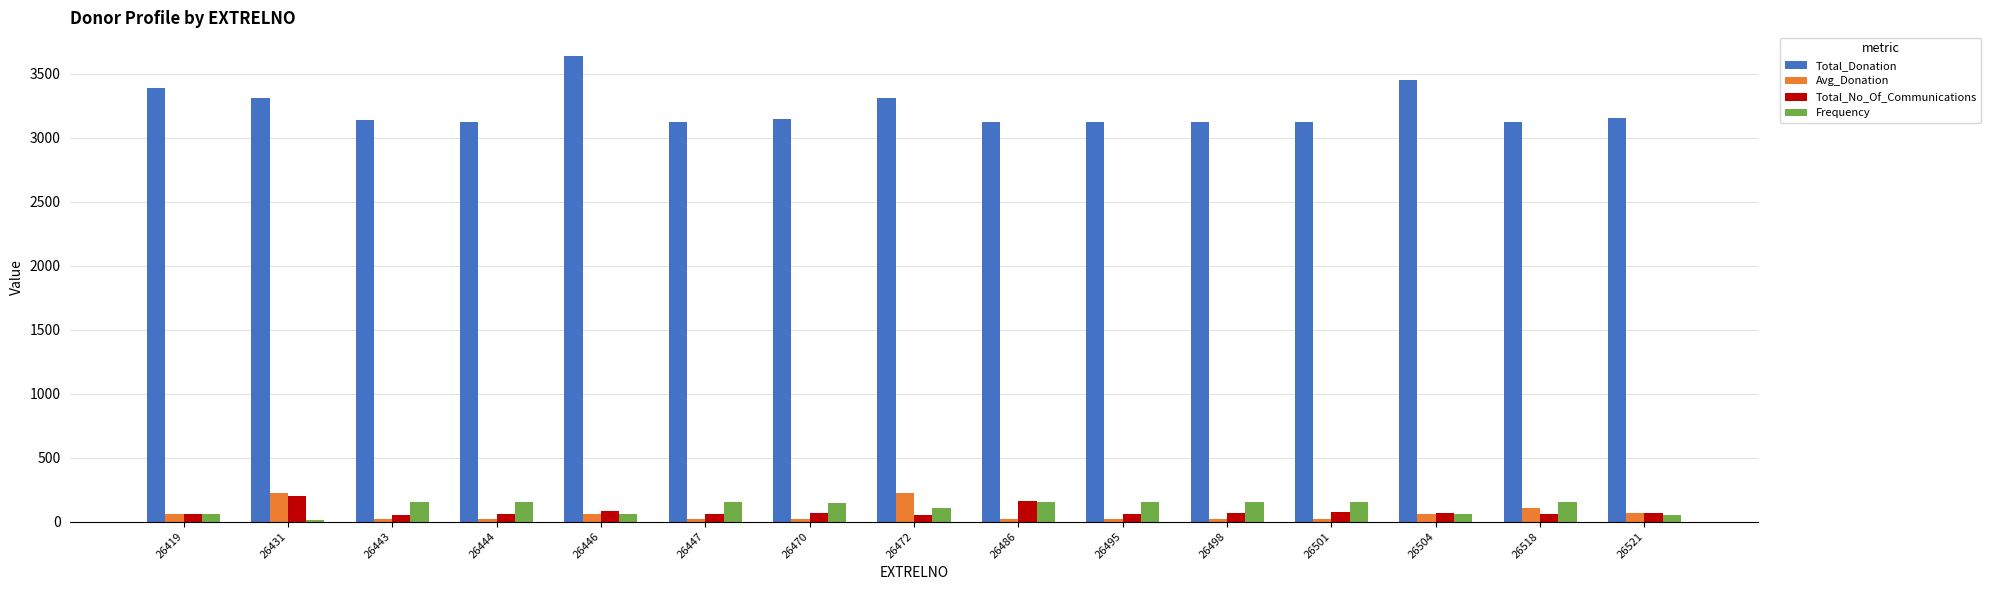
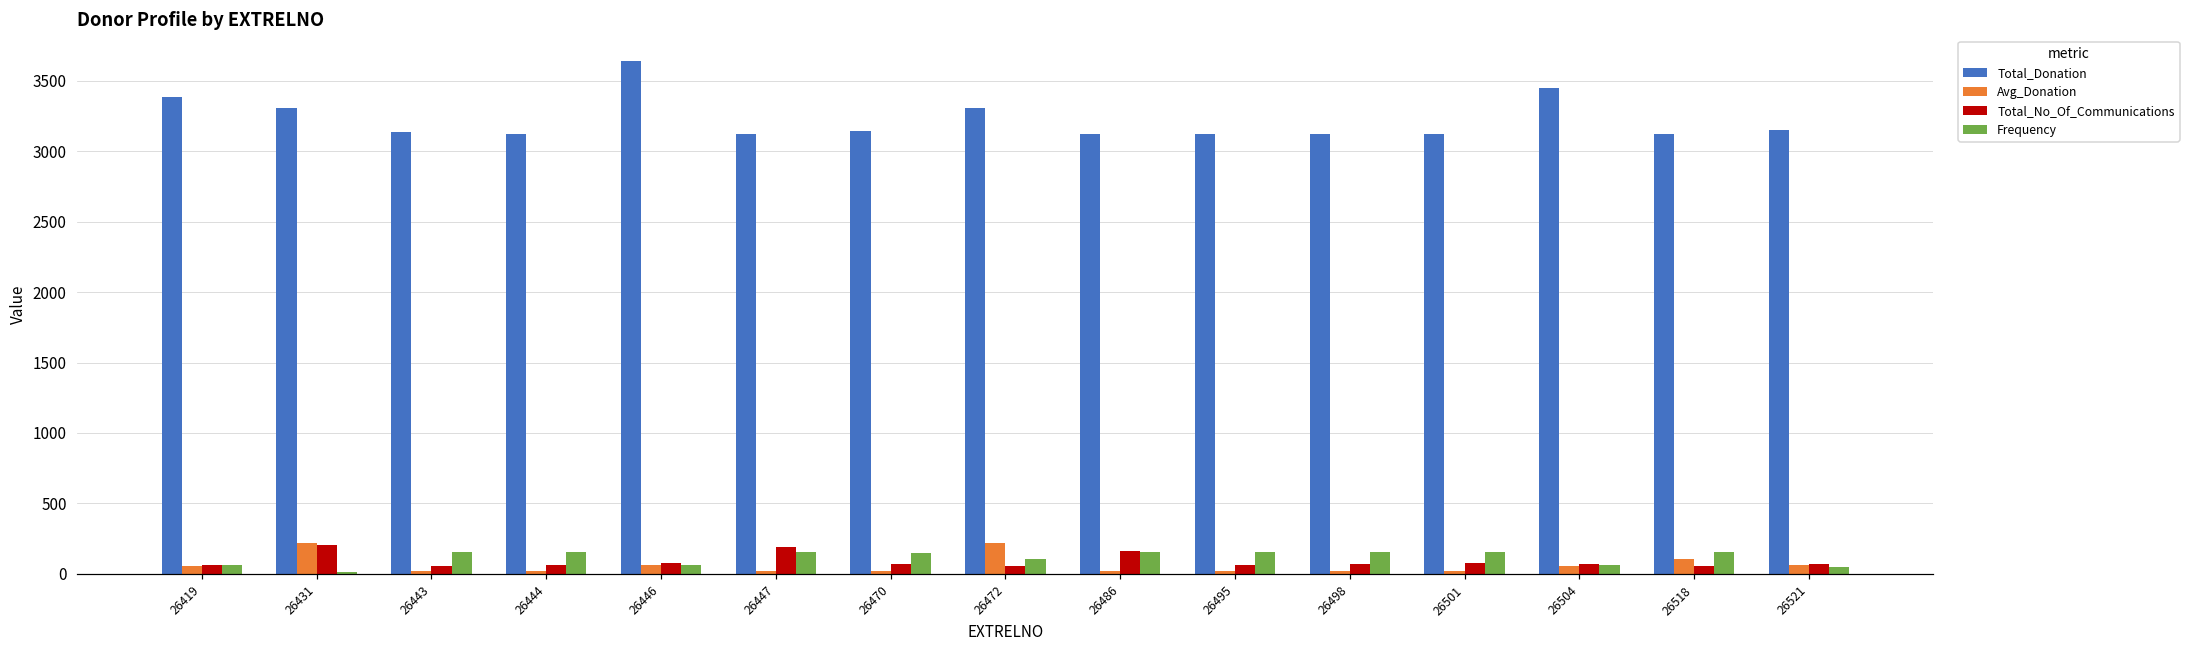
  {
    "Total_Donation": {
      "26419": 3390,
      "26431": 3310,
      "26443": 3140,
      "26444": 3120,
      "26446": 3640,
      "26447": 3120,
      "26470": 3140,
      "26472": 3310,
      "26486": 3120,
      "26495": 3120,
      "26498": 3120,
      "26501": 3120,
      "26504": 3450,
      "26518": 3120,
      "26521": 3150
    },
    "Avg_Donation": {
      "26419": 60,
      "26431": 220,
      "26443": 20,
      "26444": 20,
      "26446": 60,
      "26447": 20,
      "26470": 20,
      "26472": 220,
      "26486": 20,
      "26495": 20,
      "26498": 20,
      "26501": 20,
      "26504": 60,
      "26518": 100,
      "26521": 60
    },
    "Total_No_Of_Communications": {
      "26419": 60,
      "26431": 200,
      "26443": 50,
      "26444": 60,
      "26446": 80,
-     "26447": 60,
+     "26447": 190,
      "26470": 70,
      "26472": 50,
      "26486": 160,
      "26495": 60,
      "26498": 70,
      "26501": 70,
      "26504": 70,
      "26518": 60,
      "26521": 70
    },
    "Frequency": {
      "26419": 60,
      "26443": 150,
      "26444": 150,
      "26446": 60,
      "26447": 150,
      "26470": 150,
      "26472": 110,
      "26486": 150,
      "26495": 150,
      "26498": 150,
      "26501": 150,
      "26504": 60,
      "26518": 150,
      "26521": 50
    }
  }
